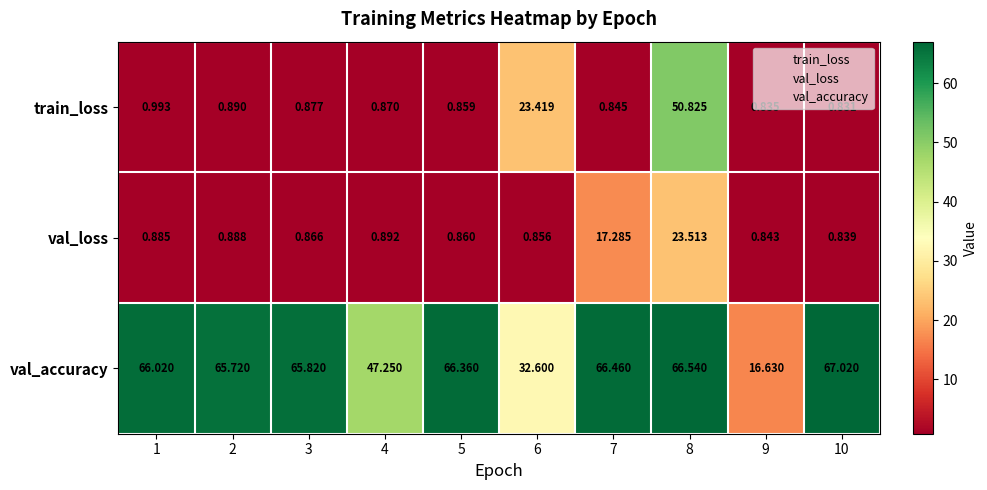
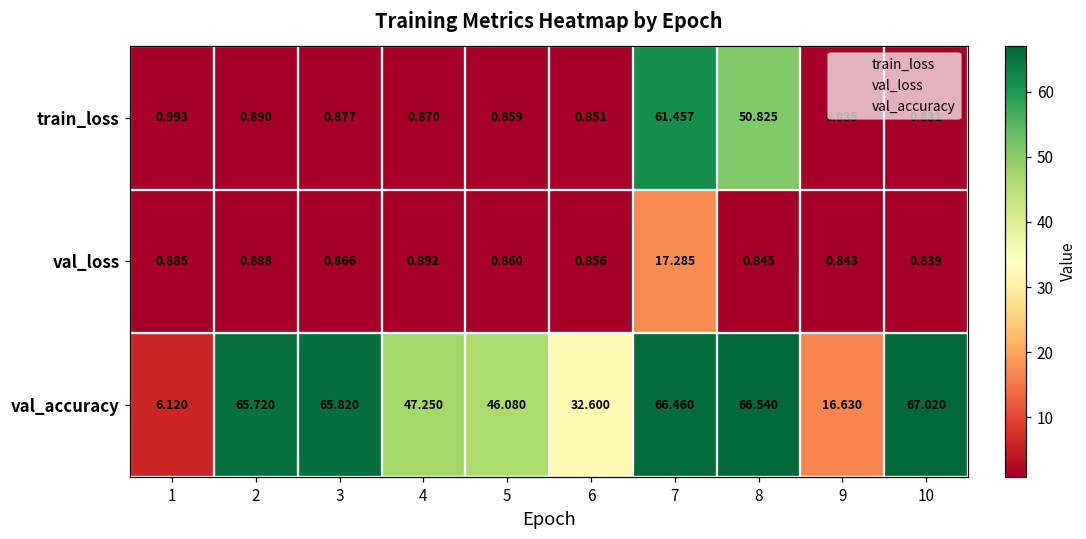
  {
    "train_loss": {
      "1": 0.993,
      "2": 0.890,
      "3": 0.877,
      "4": 0.870,
      "5": 0.859,
-     "6": 23.419,
-     "7": 0.845,
+     "6": 0.851,
+     "7": 61.457,
      "8": 50.825
    },
    "val_loss": {
      "1": 0.885,
      "2": 0.888,
      "3": 0.866,
      "4": 0.892,
      "5": 0.860,
      "6": 0.856,
      "7": 17.285,
-     "8": 23.513,
+     "8": 0.845,
      "9": 0.843,
      "10": 0.839
    },
    "val_accuracy": {
-     "1": 66.020,
+     "1": 6.120,
      "2": 65.720,
      "3": 65.820,
      "4": 47.250,
-     "5": 66.360,
+     "5": 46.080,
      "6": 32.600,
      "7": 66.460,
      "8": 66.540,
      "9": 16.630,
      "10": 67.020
    }
  }
